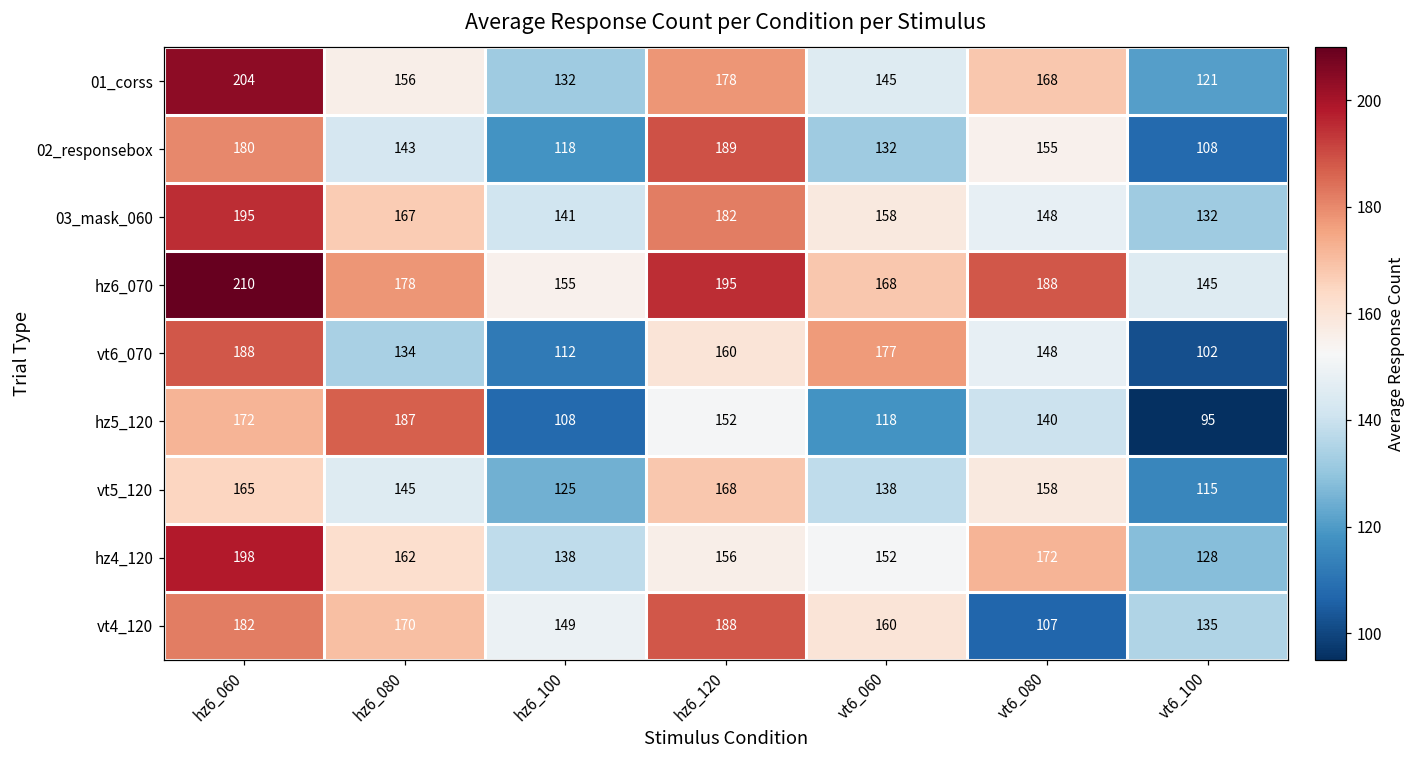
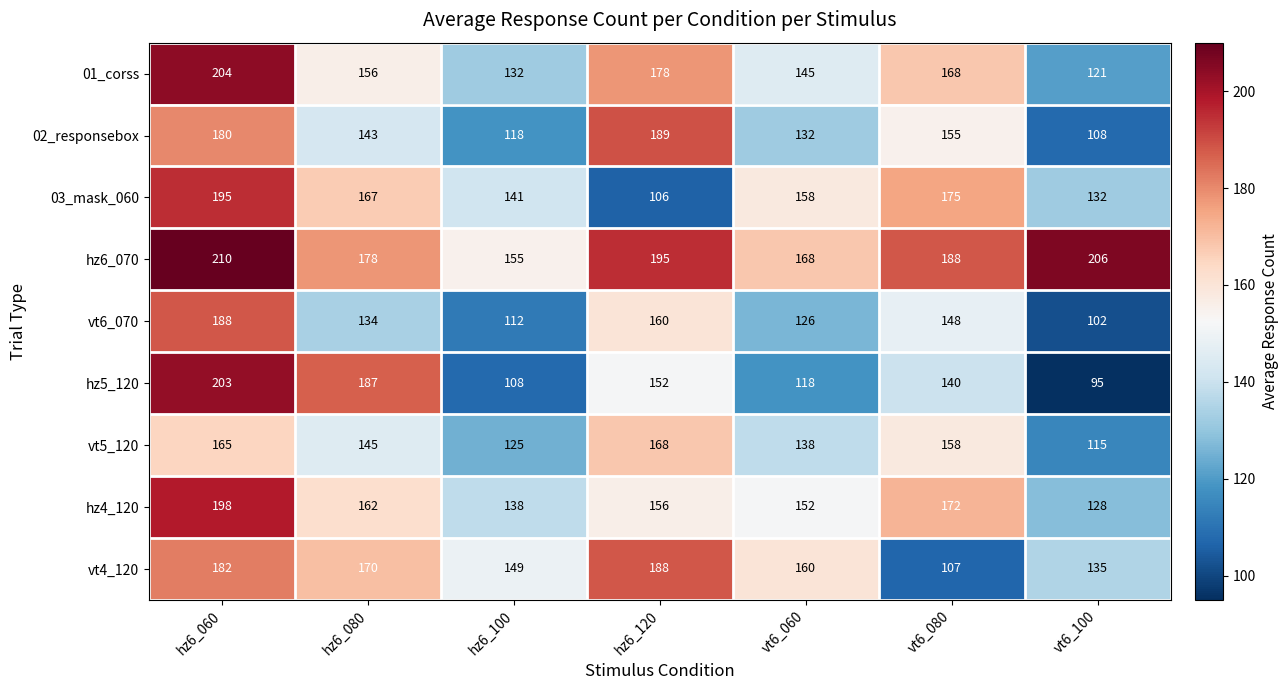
  {
    "01_corss": {
      "hz6_060": 204,
      "hz6_080": 156,
      "hz6_100": 132,
      "hz6_120": 178,
      "vt6_060": 145,
      "vt6_080": 168,
      "vt6_100": 121
    },
    "02_responsebox": {
      "hz6_060": 180,
      "hz6_080": 143,
      "hz6_100": 118,
      "hz6_120": 189,
      "vt6_060": 132,
      "vt6_080": 155,
      "vt6_100": 108
    },
    "03_mask_060": {
      "hz6_060": 195,
      "hz6_080": 167,
      "hz6_100": 141,
-     "hz6_120": 182,
+     "hz6_120": 106,
      "vt6_060": 158,
-     "vt6_080": 148,
+     "vt6_080": 175,
      "vt6_100": 132
    },
    "hz6_070": {
      "hz6_060": 210,
      "hz6_080": 178,
      "hz6_100": 155,
      "hz6_120": 195,
      "vt6_060": 168,
      "vt6_080": 188,
-     "vt6_100": 145
+     "vt6_100": 206
    },
    "vt6_070": {
      "hz6_060": 188,
      "hz6_080": 134,
      "hz6_100": 112,
      "hz6_120": 160,
-     "vt6_060": 177,
+     "vt6_060": 126,
      "vt6_080": 148,
      "vt6_100": 102
    },
    "hz5_120": {
-     "hz6_060": 172,
+     "hz6_060": 203,
      "hz6_080": 187,
      "hz6_100": 108,
      "hz6_120": 152,
      "vt6_060": 118,
      "vt6_080": 140,
      "vt6_100": 95
    },
    "vt5_120": {
      "hz6_060": 165,
      "hz6_080": 145,
      "hz6_100": 125,
      "hz6_120": 168,
      "vt6_060": 138,
      "vt6_080": 158,
      "vt6_100": 115
    },
    "hz4_120": {
      "hz6_060": 198,
      "hz6_080": 162,
      "hz6_100": 138,
      "hz6_120": 156,
      "vt6_060": 152,
      "vt6_080": 172,
      "vt6_100": 128
    },
    "vt4_120": {
      "hz6_060": 182,
      "hz6_080": 170,
      "hz6_100": 149,
      "hz6_120": 188,
      "vt6_060": 160,
      "vt6_080": 107,
      "vt6_100": 135
    }
  }
